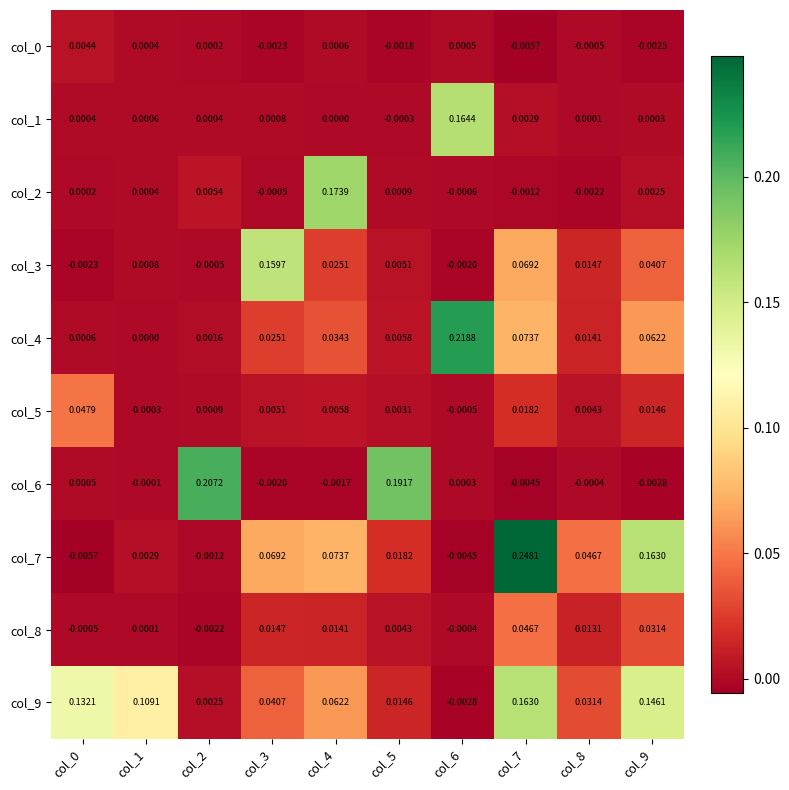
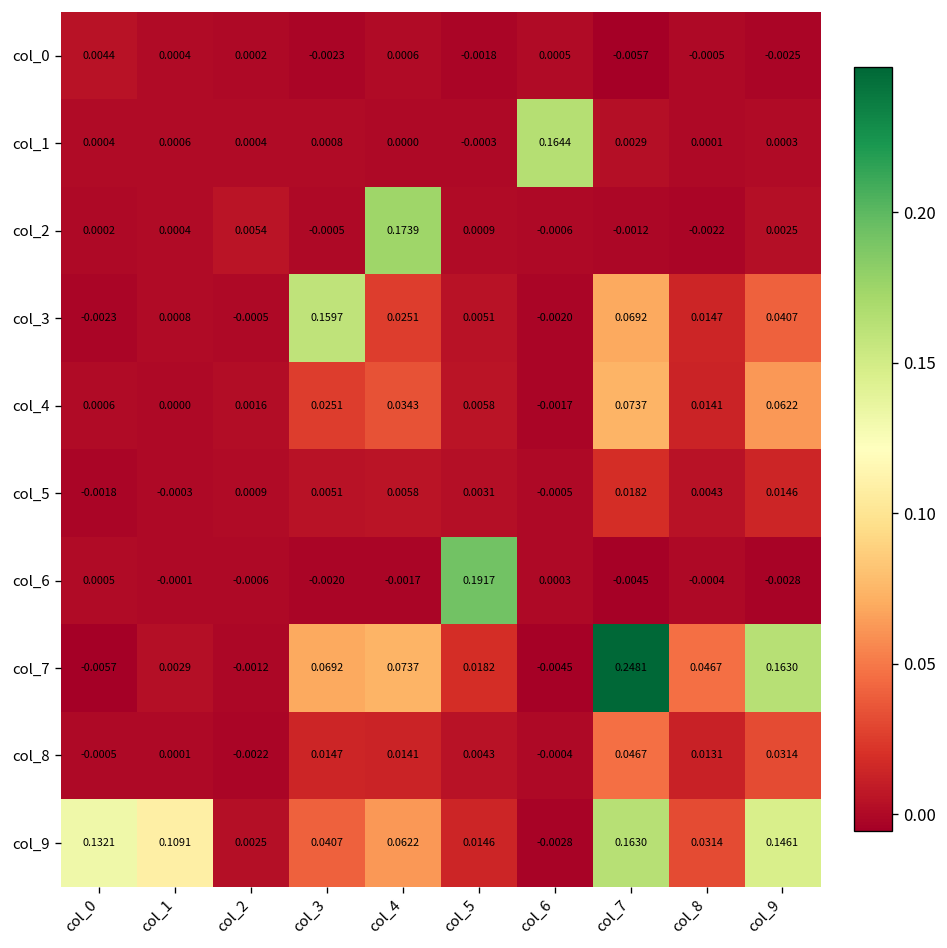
  {
    "col_0": {
      "col_0": 0.0044,
      "col_1": 0.0004,
      "col_2": 0.0002,
      "col_3": -0.0023,
      "col_4": 0.0006,
      "col_5": -0.0018,
      "col_6": 0.0005,
      "col_7": -0.0057,
      "col_8": -0.0005,
      "col_9": -0.0025
    },
    "col_1": {
      "col_0": 0.0004,
      "col_1": 0.0006,
      "col_2": 0.0004,
      "col_3": 0.0008,
      "col_4": 0.0000,
      "col_5": -0.0003,
      "col_6": 0.1644,
      "col_7": 0.0029,
      "col_8": 0.0001,
      "col_9": 0.0003
    },
    "col_2": {
      "col_0": 0.0002,
      "col_1": 0.0004,
      "col_2": 0.0054,
      "col_3": -0.0005,
      "col_4": 0.1739,
      "col_5": 0.0009,
      "col_6": -0.0006,
      "col_7": -0.0012,
      "col_8": -0.0022,
      "col_9": 0.0025
    },
    "col_3": {
      "col_0": -0.0023,
      "col_1": 0.0008,
      "col_2": -0.0005,
      "col_3": 0.1597,
      "col_4": 0.0251,
      "col_5": 0.0051,
      "col_6": -0.0020,
      "col_7": 0.0692,
      "col_8": 0.0147,
      "col_9": 0.0407
    },
    "col_4": {
      "col_0": 0.0006,
      "col_1": 0.0000,
      "col_2": 0.0016,
      "col_3": 0.0251,
      "col_4": 0.0343,
      "col_5": 0.0058,
-     "col_6": 0.2188,
+     "col_6": -0.0017,
      "col_7": 0.0737,
      "col_8": 0.0141,
      "col_9": 0.0622
    },
    "col_5": {
-     "col_0": 0.0479,
+     "col_0": -0.0018,
      "col_1": -0.0003,
      "col_2": 0.0009,
      "col_3": 0.0051,
      "col_4": 0.0058,
      "col_5": 0.0031,
      "col_6": -0.0005,
      "col_7": 0.0182,
      "col_8": 0.0043,
      "col_9": 0.0146
    },
    "col_6": {
      "col_0": 0.0005,
      "col_1": -0.0001,
-     "col_2": 0.2072,
+     "col_2": -0.0006,
      "col_3": -0.0020,
      "col_4": -0.0017,
      "col_5": 0.1917,
      "col_6": 0.0003,
      "col_7": -0.0045,
      "col_8": -0.0004,
      "col_9": -0.0028
    },
    "col_7": {
      "col_0": -0.0057,
      "col_1": 0.0029,
      "col_2": -0.0012,
      "col_3": 0.0692,
      "col_4": 0.0737,
      "col_5": 0.0182,
      "col_6": -0.0045,
      "col_7": 0.2481,
      "col_8": 0.0467,
      "col_9": 0.1630
    },
    "col_8": {
      "col_0": -0.0005,
      "col_1": 0.0001,
      "col_2": -0.0022,
      "col_3": 0.0147,
      "col_4": 0.0141,
      "col_5": 0.0043,
      "col_6": -0.0004,
      "col_7": 0.0467,
      "col_8": 0.0131,
      "col_9": 0.0314
    },
    "col_9": {
      "col_0": 0.1321,
      "col_1": 0.1091,
      "col_2": 0.0025,
      "col_3": 0.0407,
      "col_4": 0.0622,
      "col_5": 0.0146,
      "col_6": -0.0028,
      "col_7": 0.1630,
      "col_8": 0.0314,
      "col_9": 0.1461
    }
  }
